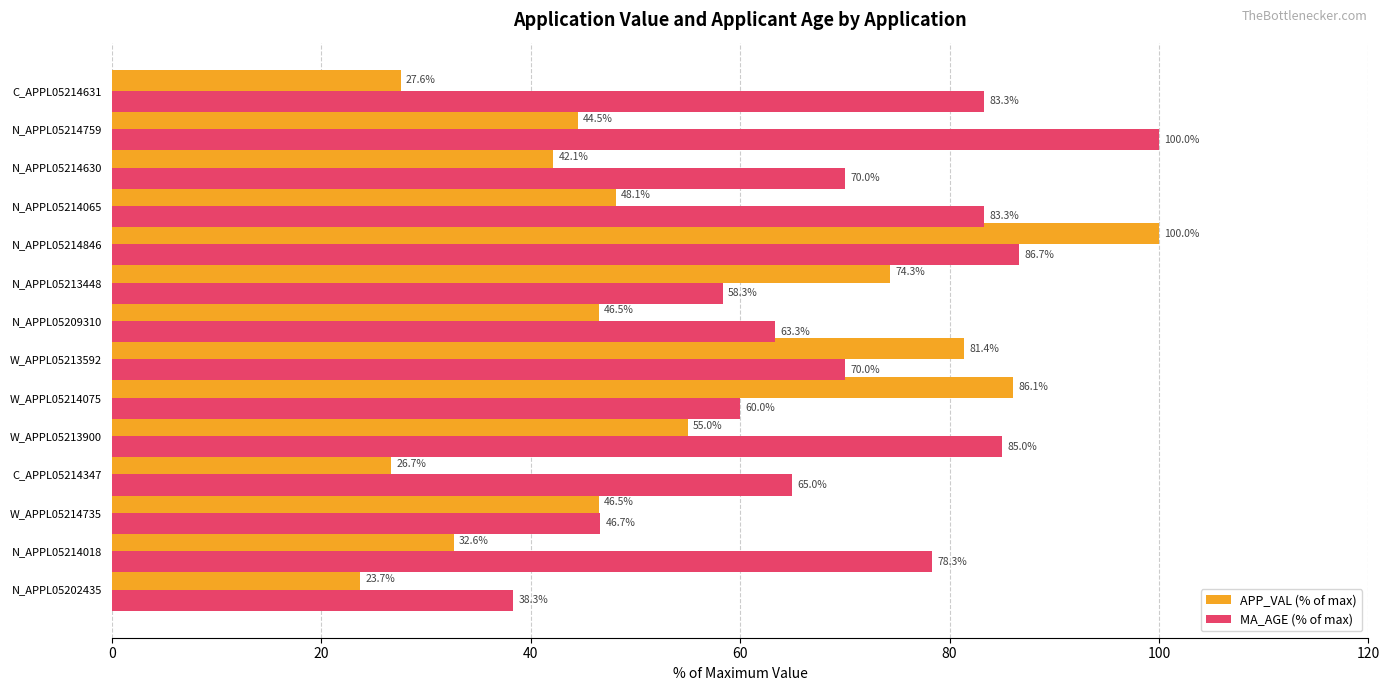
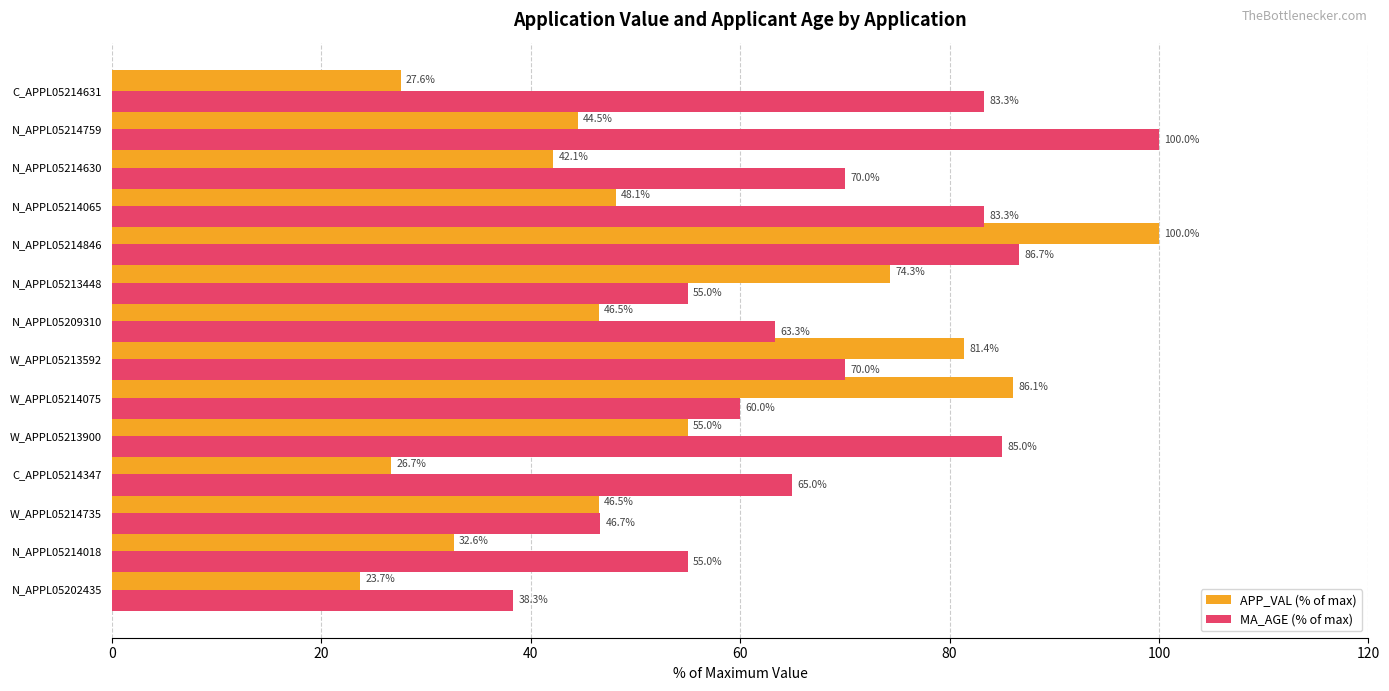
  {
    "APP_VAL (% of max)": {
      "C_APPL05214631": "27.6%",
      "N_APPL05214759": "44.5%",
      "N_APPL05214630": "42.1%",
      "N_APPL05214065": "48.1%",
      "N_APPL05214846": "100.0%",
      "N_APPL05213448": "74.3%",
      "N_APPL05209310": "46.5%",
      "W_APPL05213592": "81.4%",
      "W_APPL05214075": "86.1%",
      "W_APPL05213900": "55.0%",
      "C_APPL05214347": "26.7%",
      "W_APPL05214735": "46.5%",
      "N_APPL05214018": "32.6%",
      "N_APPL05202435": "23.7%"
    },
    "MA_AGE (% of max)": {
      "C_APPL05214631": "83.3%",
      "N_APPL05214759": "100.0%",
      "N_APPL05214630": "70.0%",
      "N_APPL05214065": "83.3%",
      "N_APPL05214846": "86.7%",
-     "N_APPL05213448": "58.3%",
+     "N_APPL05213448": "55.0%",
      "N_APPL05209310": "63.3%",
      "W_APPL05213592": "70.0%",
      "W_APPL05214075": "60.0%",
      "W_APPL05213900": "85.0%",
      "C_APPL05214347": "65.0%",
      "W_APPL05214735": "46.7%",
-     "N_APPL05214018": "78.3%",
+     "N_APPL05214018": "55.0%",
      "N_APPL05202435": "38.3%"
    }
  }
